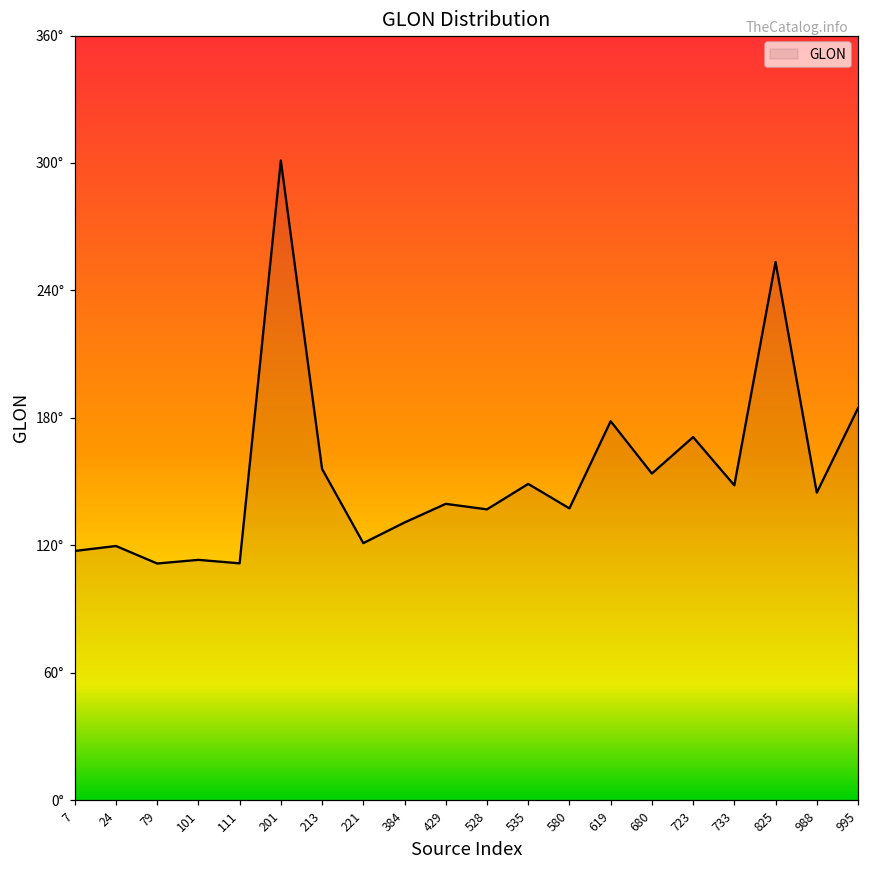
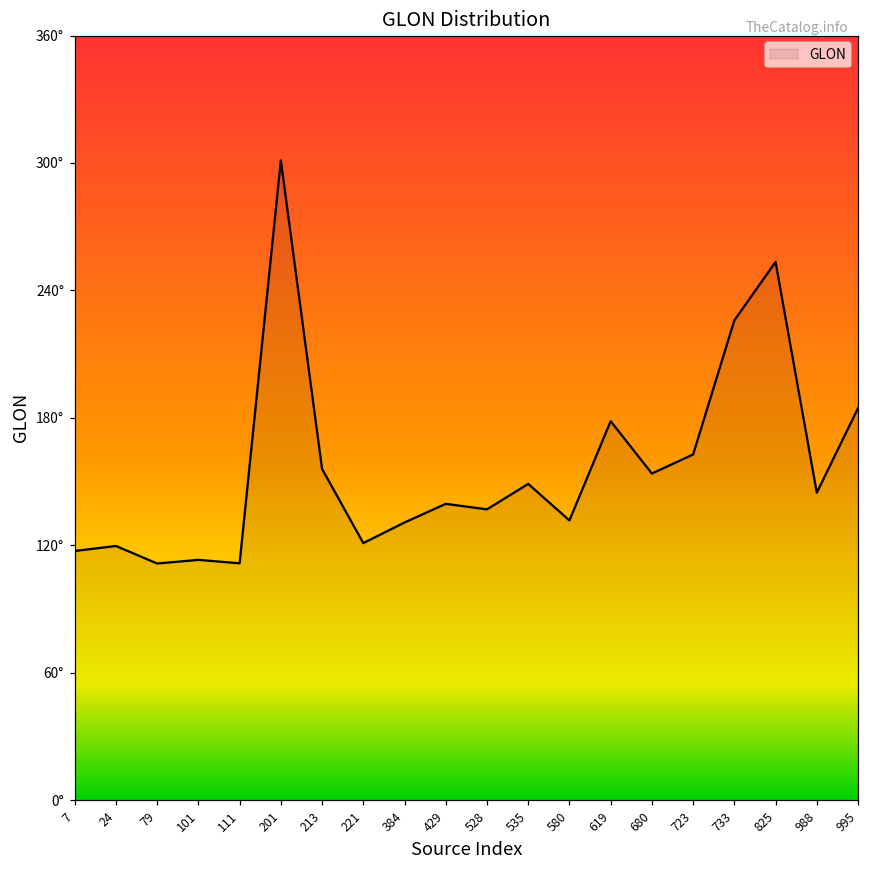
  {
    "7": "117°",
    "24": "120°",
    "79": "111°",
    "101": "113°",
    "111": "112°",
    "201": "301°",
    "213": "156°",
    "221": "121°",
    "384": "131°",
    "429": "140°",
    "528": "137°",
    "535": "149°",
-   "580": "137°",
+   "580": "132°",
    "619": "178°",
    "680": "154°",
-   "723": "171°",
-   "733": "148°",
+   "723": "163°",
+   "733": "226°",
    "825": "253°",
    "988": "145°",
    "995": "185°"
  }
